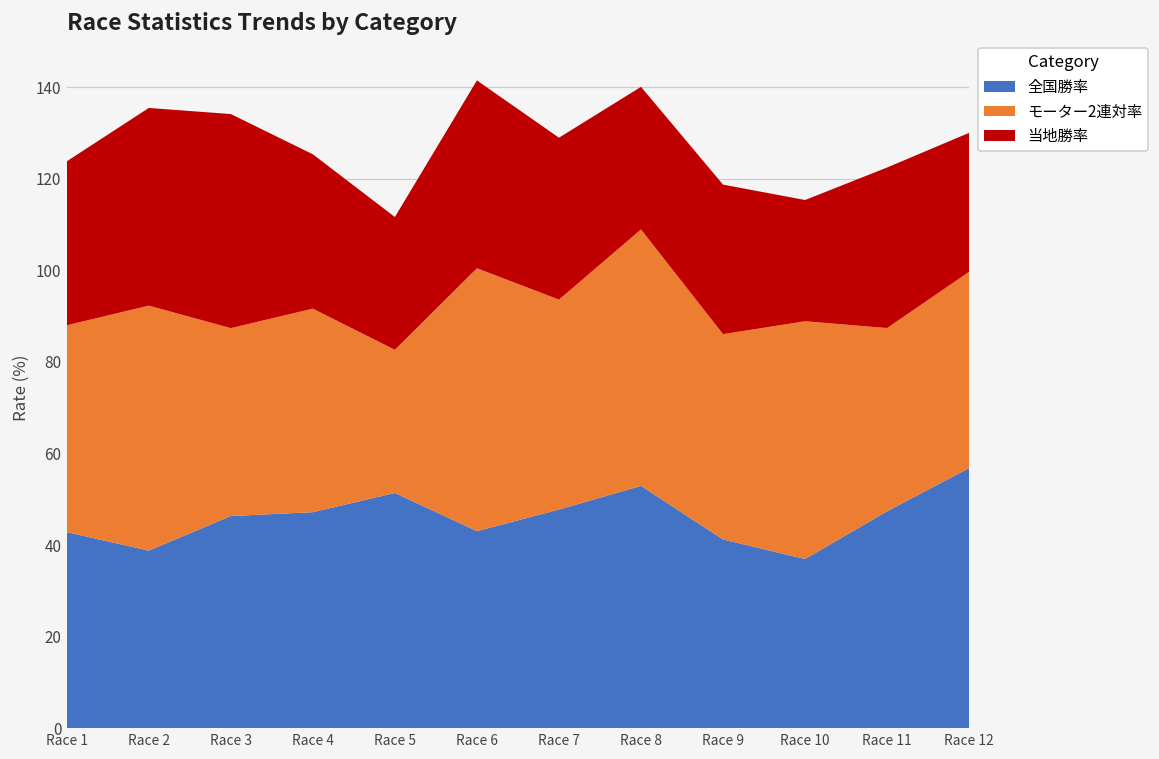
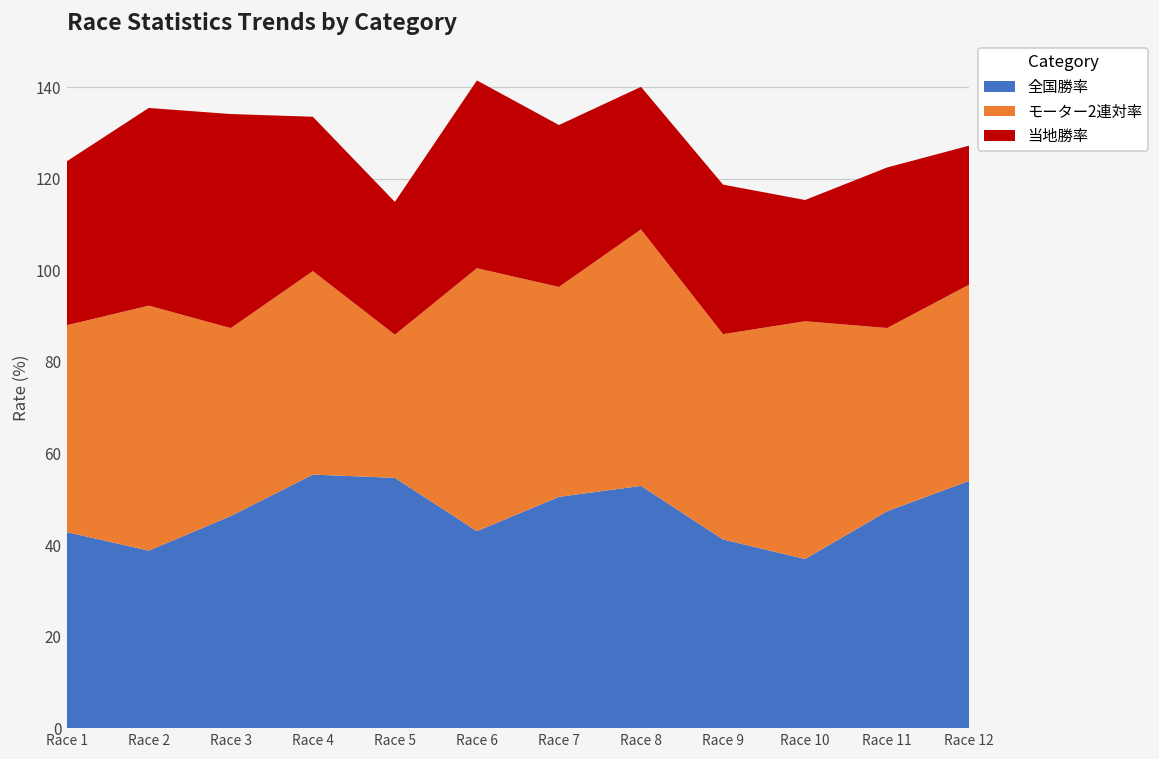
  {
    "全国勝率": {
      "Race 1": 43,
      "Race 2": 39,
-     "Race 4": 47,
-     "Race 5": 51,
+     "Race 4": 55,
+     "Race 5": 55,
      "Race 6": 43,
-     "Race 7": 48,
+     "Race 7": 51,
      "Race 8": 53,
      "Race 9": 41,
      "Race 10": 37,
      "Race 11": 47,
-     "Race 12": 57
+     "Race 12": 54
    }
  }
